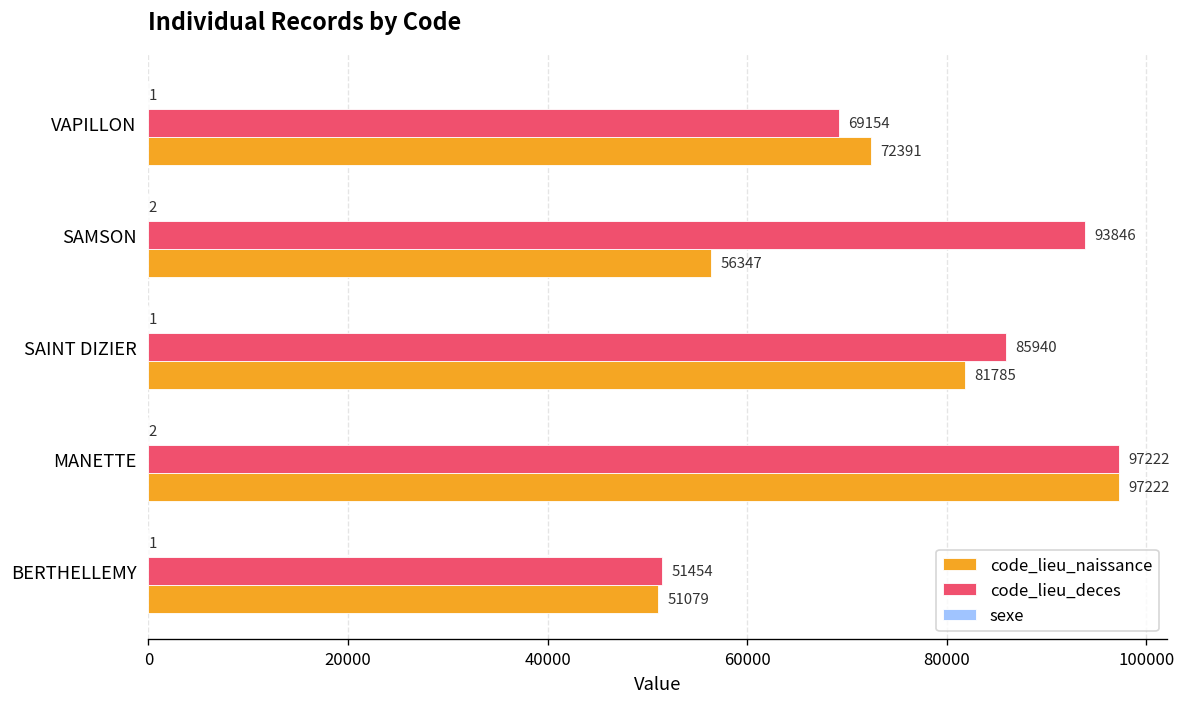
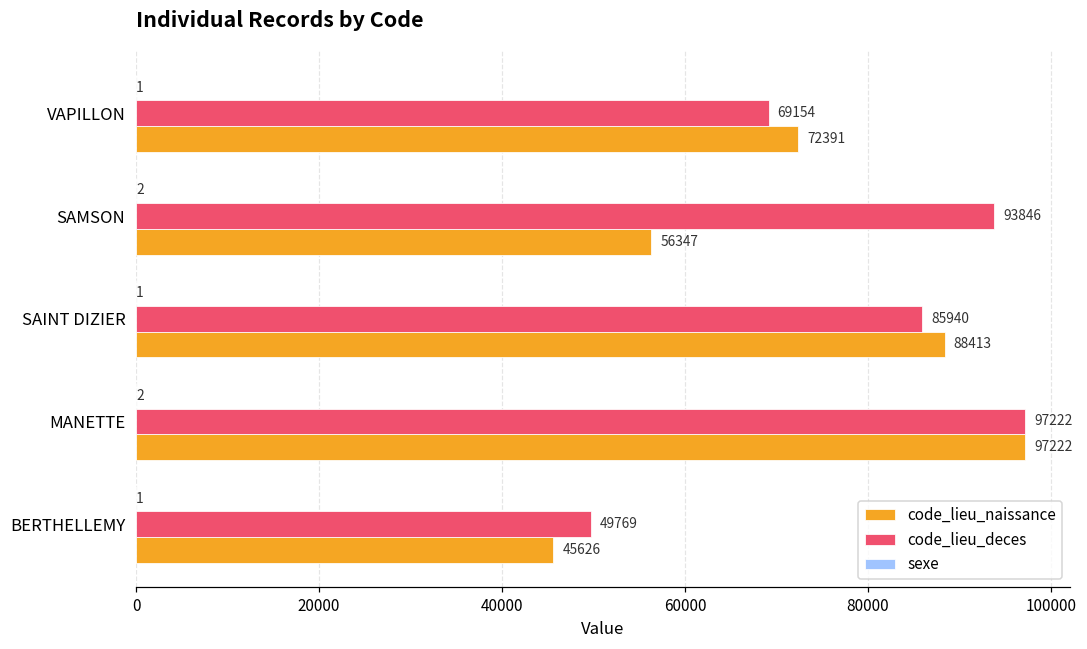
  {
    "code_lieu_naissance": {
      "VAPILLON": 72391,
      "SAMSON": 56347,
-     "SAINT DIZIER": 81785,
+     "SAINT DIZIER": 88413,
      "MANETTE": 97222,
-     "BERTHELLEMY": 51079
+     "BERTHELLEMY": 45626
    },
    "code_lieu_deces": {
      "VAPILLON": 69154,
      "SAMSON": 93846,
      "SAINT DIZIER": 85940,
      "MANETTE": 97222,
-     "BERTHELLEMY": 51454
+     "BERTHELLEMY": 49769
    },
    "sexe": {
      "VAPILLON": 1,
      "SAMSON": 2,
      "SAINT DIZIER": 1,
      "MANETTE": 2,
      "BERTHELLEMY": 1
    }
  }
